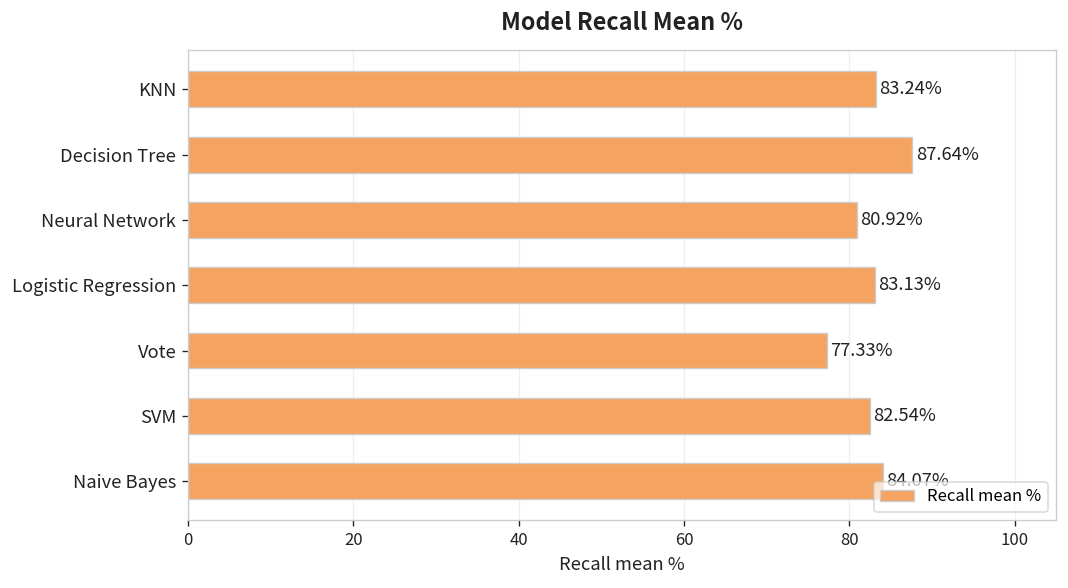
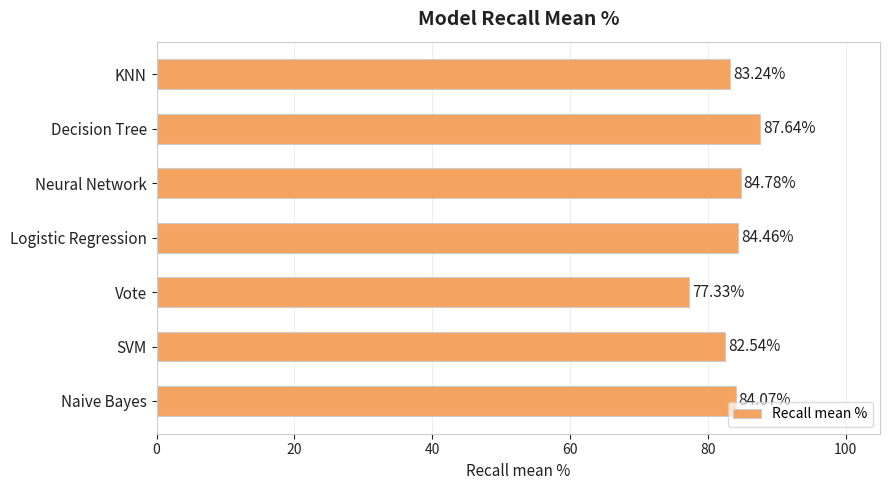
  {
    "KNN": "83.24%",
    "Decision Tree": "87.64%",
-   "Neural Network": "80.92%",
-   "Logistic Regression": "83.13%",
+   "Neural Network": "84.78%",
+   "Logistic Regression": "84.46%",
    "Vote": "77.33%",
    "SVM": "82.54%"
  }
